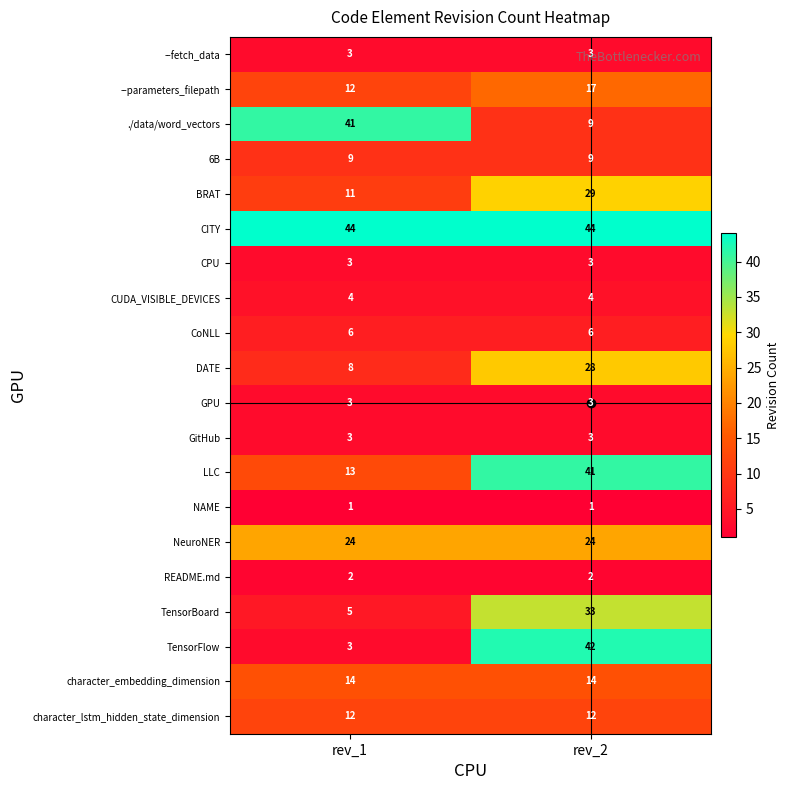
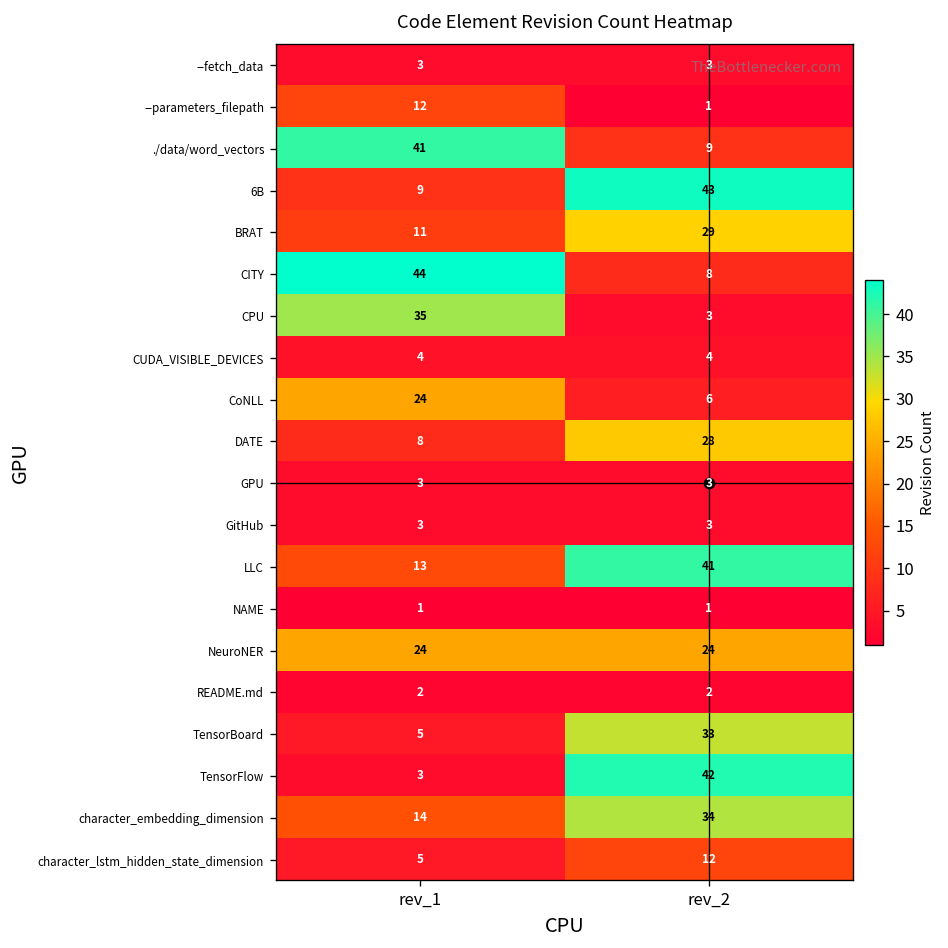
  {
    "--fetch_data": {
      "rev_1": 3
    },
    "--parameters_filepath": {
      "rev_1": 12,
-     "rev_2": 17
+     "rev_2": 1
    },
    "./data/word_vectors": {
      "rev_1": 41,
      "rev_2": 9
    },
    "6B": {
      "rev_1": 9,
-     "rev_2": 9
+     "rev_2": 43
    },
    "BRAT": {
      "rev_1": 11,
      "rev_2": 29
    },
    "CITY": {
      "rev_1": 44,
-     "rev_2": 44
+     "rev_2": 8
    },
    "CPU": {
-     "rev_1": 3,
+     "rev_1": 35,
      "rev_2": 3
    },
    "CUDA_VISIBLE_DEVICES": {
      "rev_1": 4,
      "rev_2": 4
    },
    "CoNLL": {
-     "rev_1": 6,
+     "rev_1": 24,
      "rev_2": 6
    },
    "DATE": {
      "rev_1": 8,
      "rev_2": 28
    },
    "GPU": {
      "rev_1": 3
    },
    "GitHub": {
      "rev_1": 3,
      "rev_2": 3
    },
    "LLC": {
      "rev_1": 13,
      "rev_2": 41
    },
    "NAME": {
      "rev_1": 1,
      "rev_2": 1
    },
    "NeuroNER": {
      "rev_1": 24,
      "rev_2": 24
    },
    "README.md": {
      "rev_1": 2,
      "rev_2": 2
    },
    "TensorBoard": {
      "rev_1": 5,
      "rev_2": 33
    },
    "TensorFlow": {
      "rev_1": 3,
      "rev_2": 42
    },
    "character_embedding_dimension": {
      "rev_1": 14,
-     "rev_2": 14
+     "rev_2": 34
    },
    "character_lstm_hidden_state_dimension": {
-     "rev_1": 12,
+     "rev_1": 5,
      "rev_2": 12
    }
  }
